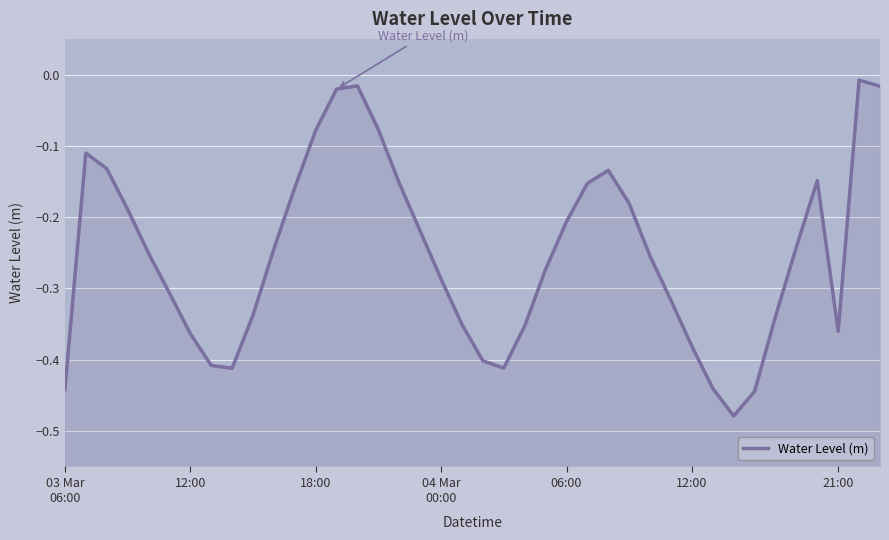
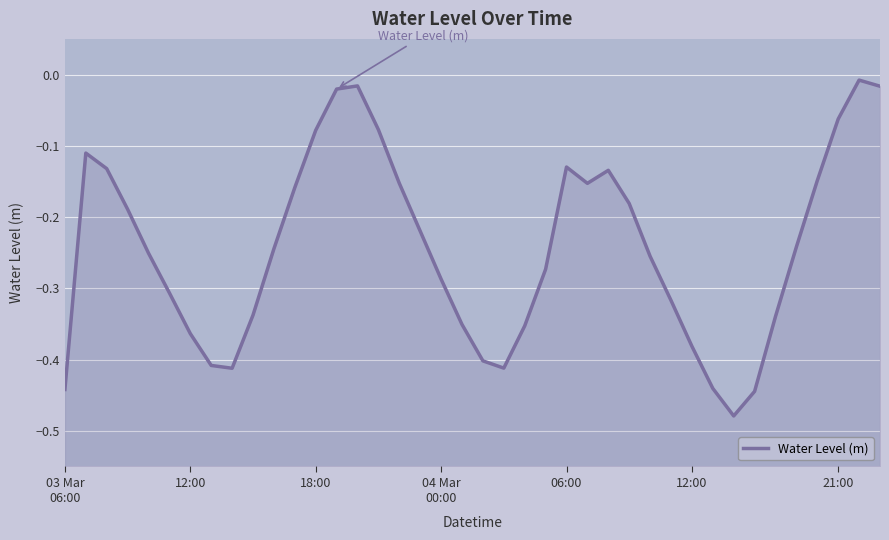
  {
    "03 Mar 06:00": -0.44,
    "18:00": -0.08,
    "04 Mar 00:00": -0.29,
-   "06:00": -0.21,
-   "21:00": -0.36
+   "06:00": -0.13,
+   "21:00": -0.06
  }
